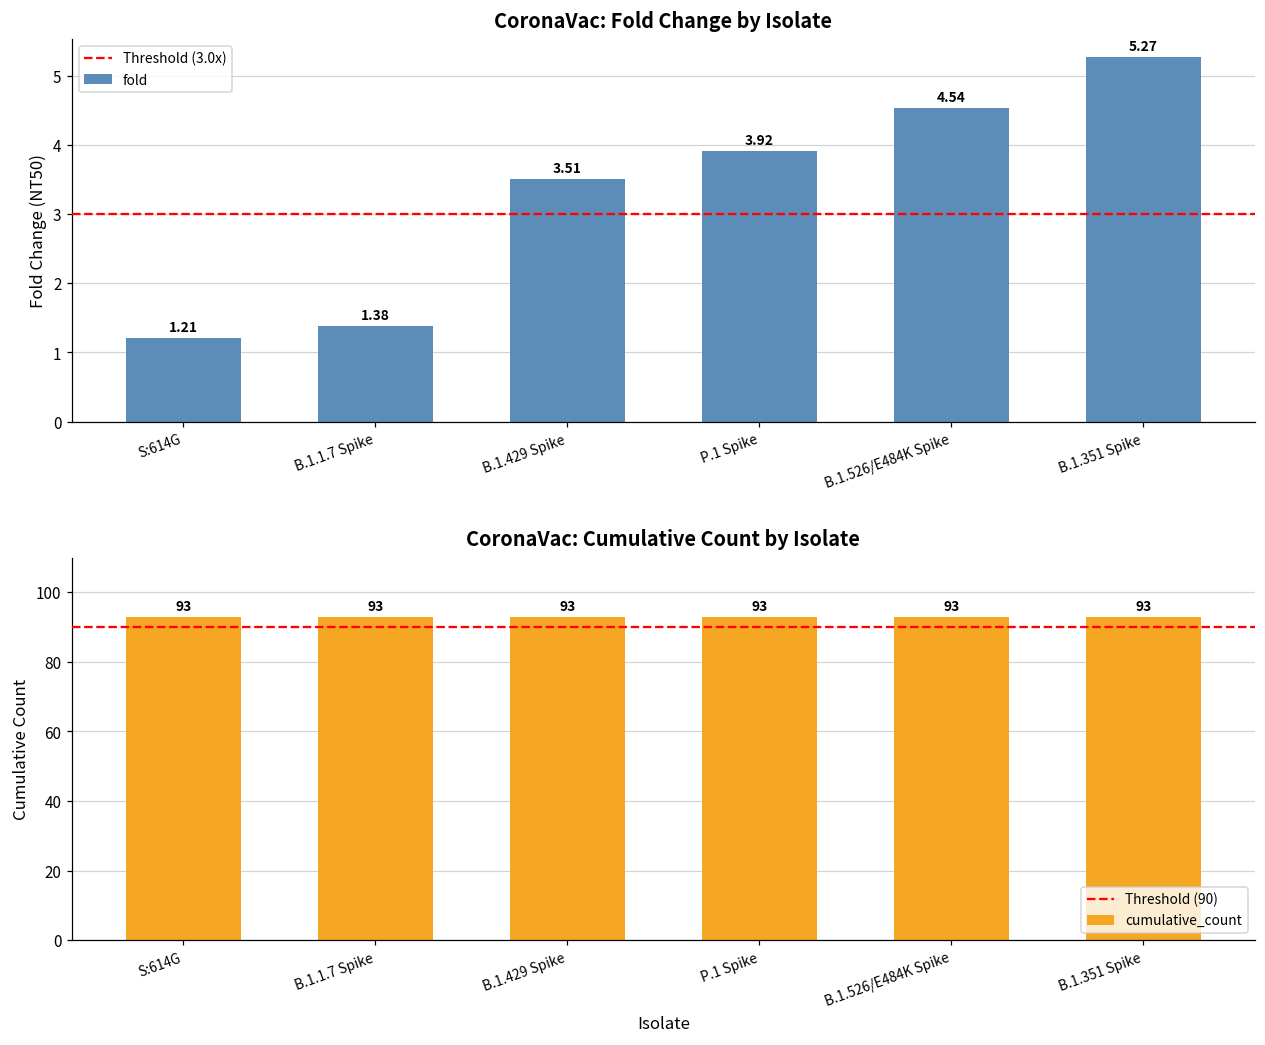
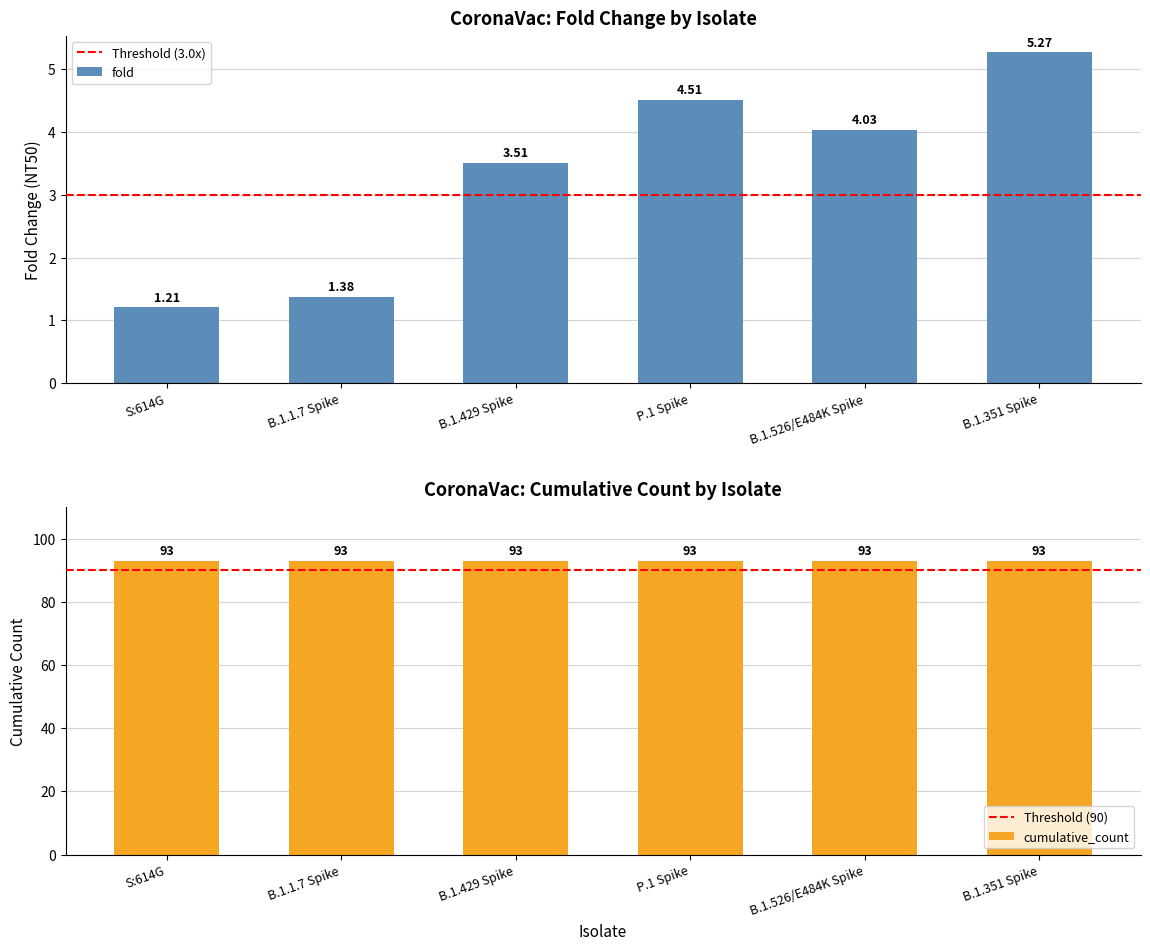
  {
    "CoronaVac: Fold Change by Isolate": {
      "S:614G": 1.21,
      "B.1.1.7 Spike": 1.38,
      "B.1.429 Spike": 3.51,
-     "P.1 Spike": 3.92,
-     "B.1.526/E484K Spike": 4.54,
+     "P.1 Spike": 4.51,
+     "B.1.526/E484K Spike": 4.03,
      "B.1.351 Spike": 5.27
    },
    "CoronaVac: Cumulative Count by Isolate": {
      "S:614G": 93,
      "B.1.1.7 Spike": 93,
      "B.1.429 Spike": 93,
      "P.1 Spike": 93,
      "B.1.526/E484K Spike": 93,
      "B.1.351 Spike": 93
    }
  }
